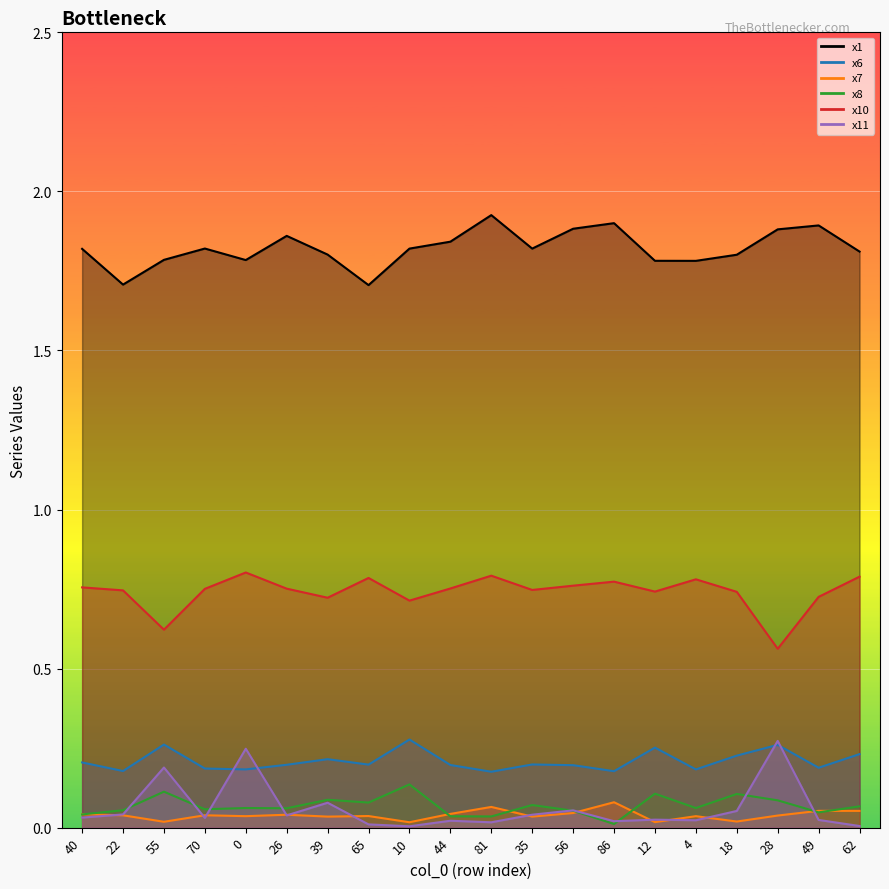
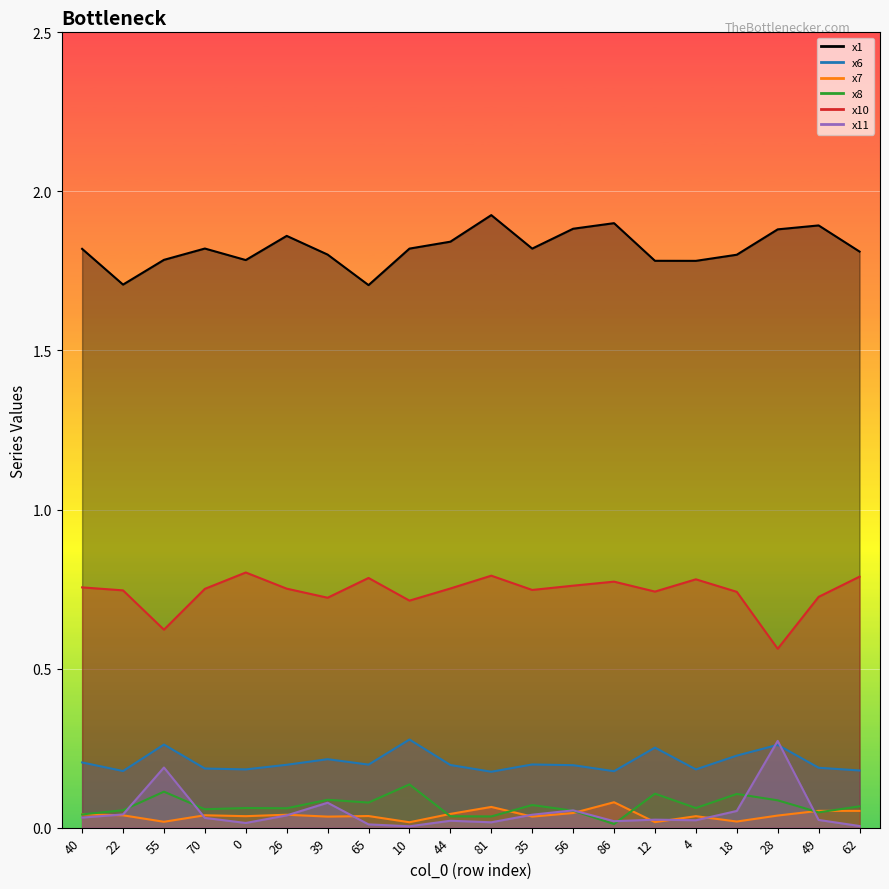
  {
    "x1": {
      "40": 1.82,
      "22": 1.71,
      "55": 1.78,
      "70": 1.82,
      "0": 1.78,
      "26": 1.86,
      "39": 1.80,
      "65": 1.71,
      "10": 1.82,
      "44": 1.84,
      "81": 1.93,
      "35": 1.82,
      "56": 1.88,
      "86": 1.90,
      "12": 1.78,
      "4": 1.78,
      "18": 1.80,
      "28": 1.88,
      "49": 1.89,
      "62": 1.81
    },
    "x6": {
      "40": 0.20,
      "22": 0.18,
      "55": 0.26,
      "70": 0.19,
      "0": 0.18,
      "26": 0.20,
      "39": 0.22,
      "65": 0.20,
      "10": 0.28,
      "44": 0.20,
      "81": 0.18,
      "35": 0.20,
      "56": 0.20,
      "86": 0.18,
      "12": 0.25,
      "4": 0.18,
      "18": 0.23,
      "28": 0.26,
      "49": 0.19,
-     "62": 0.23
+     "62": 0.18
    },
    "x8": {
      "22": 0.05,
      "55": 0.11,
      "70": 0.06,
      "0": 0.06,
      "26": 0.06,
      "39": 0.09,
      "65": 0.08,
      "10": 0.14,
      "81": 0.04,
      "35": 0.07,
      "86": 0.01,
      "12": 0.11,
      "4": 0.06,
      "18": 0.11,
      "28": 0.09,
      "62": 0.07
    },
    "x11": {
      "40": 0.03,
      "55": 0.19,
      "70": 0.03,
-     "0": 0.25,
+     "0": 0.01,
      "39": 0.08,
      "65": 0.01,
      "10": 0.00,
      "44": 0.02,
      "81": 0.02,
      "86": 0.02,
      "4": 0.02,
      "18": 0.05,
      "28": 0.27,
      "49": 0.02,
      "62": 0.01
    }
  }
